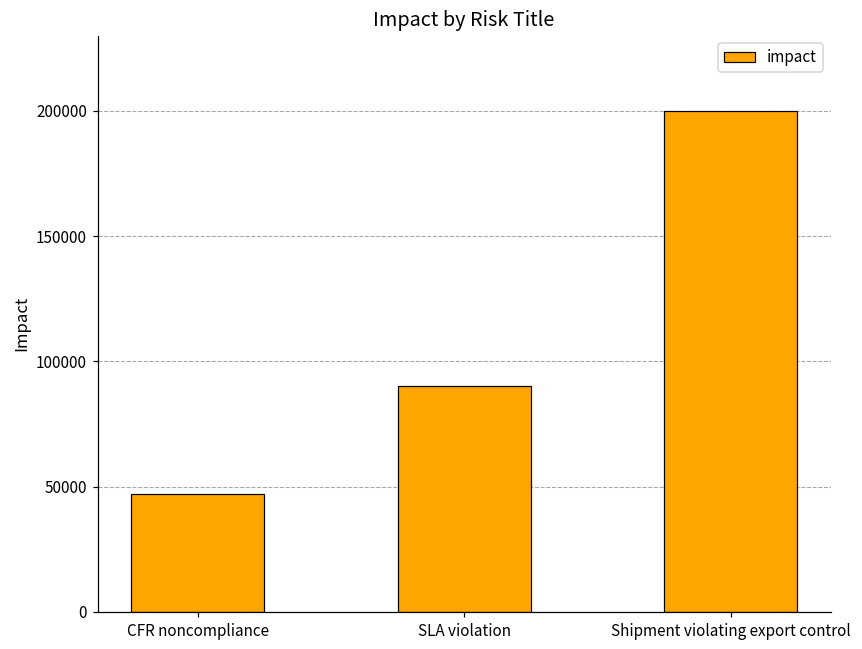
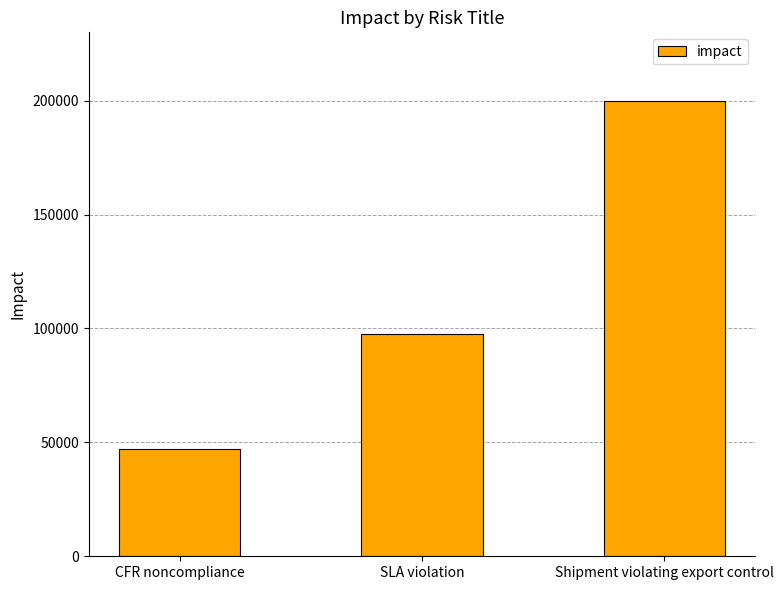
  {
    "CFR noncompliance": 47000,
-   "SLA violation": 90000,
+   "SLA violation": 98000,
    "Shipment violating export control": 200000
  }
